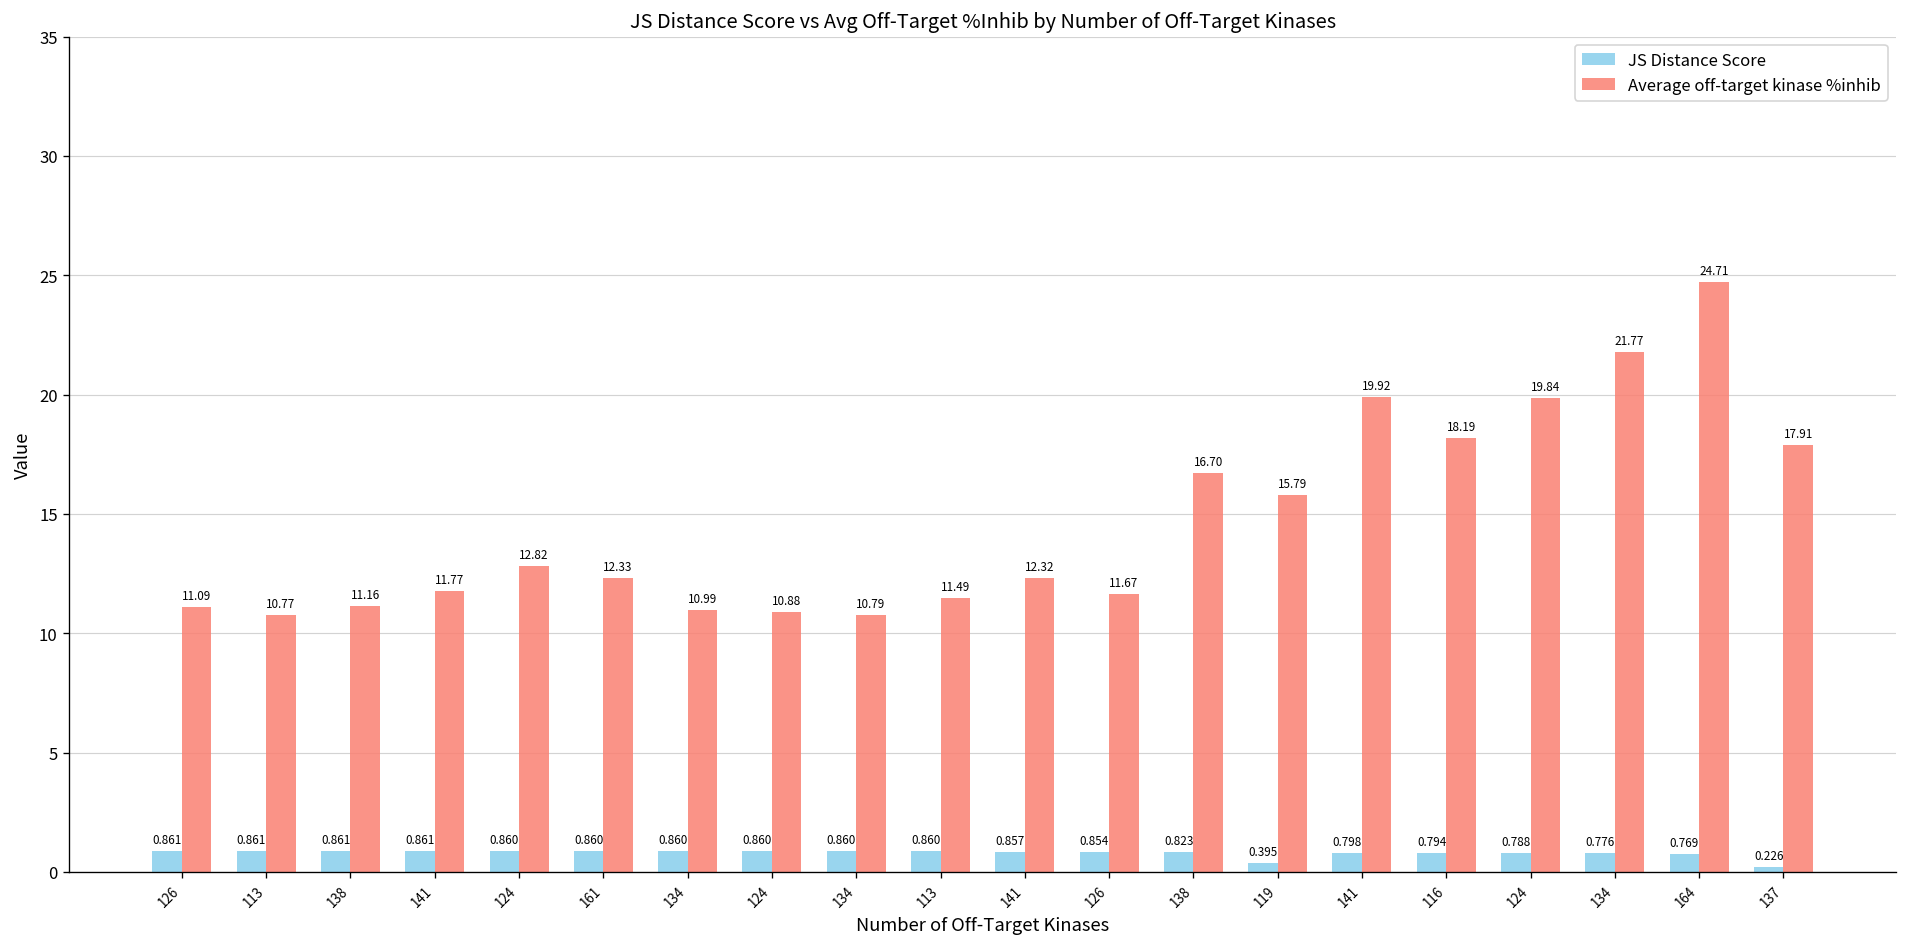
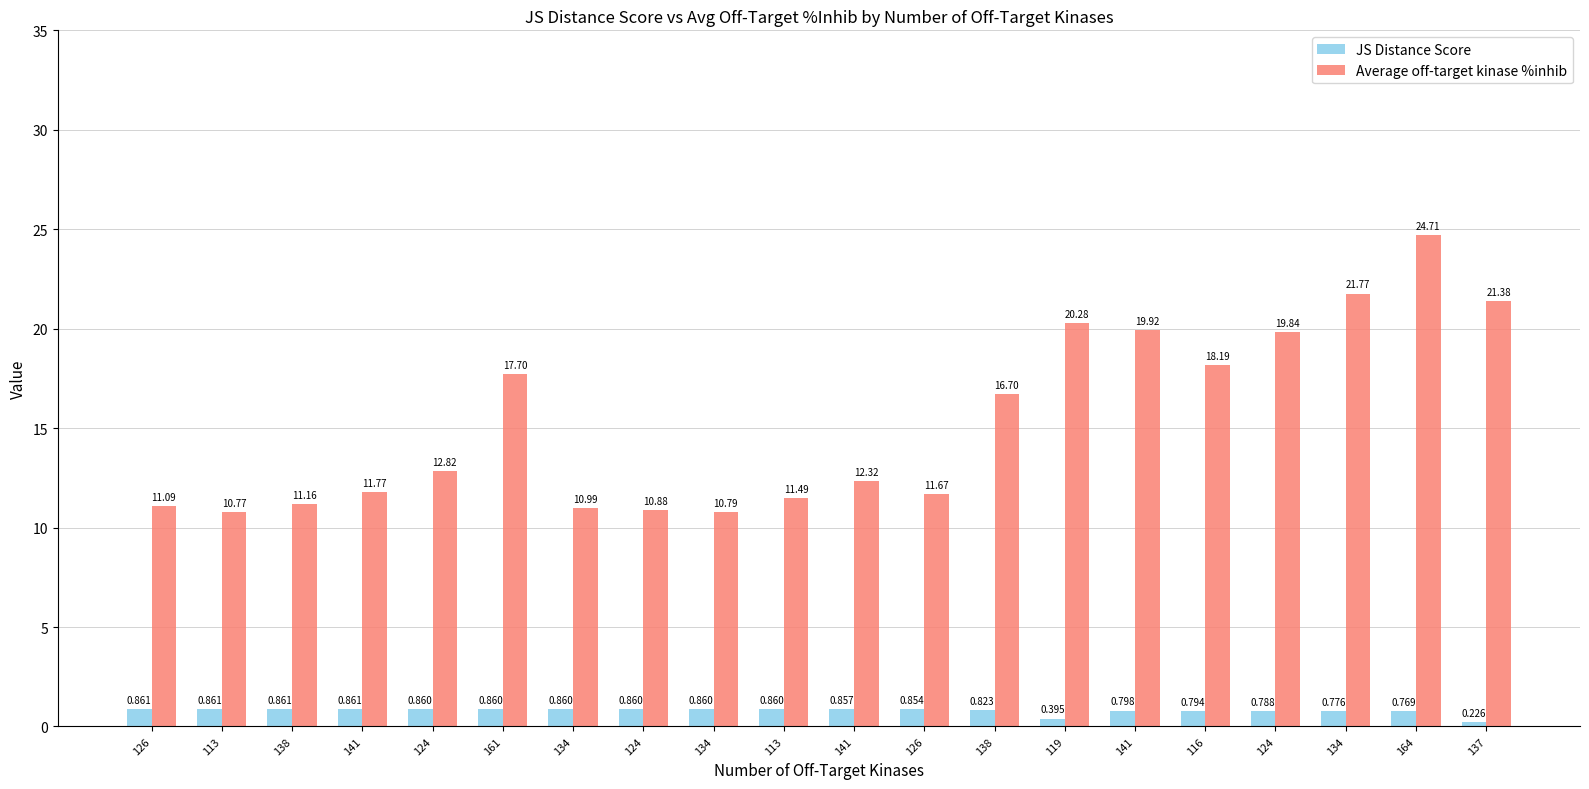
  {
    "JS Distance Score": {
      "161": 0.860,
      "119": 0.395,
      "116": 0.794,
      "164": 0.769,
      "137": 0.226
    },
    "Average off-target kinase %inhib": {
-     "161": 12.33,
-     "119": 15.79,
+     "161": 17.70,
+     "119": 20.28,
      "116": 18.19,
      "164": 24.71,
-     "137": 17.91
+     "137": 21.38
    }
  }
